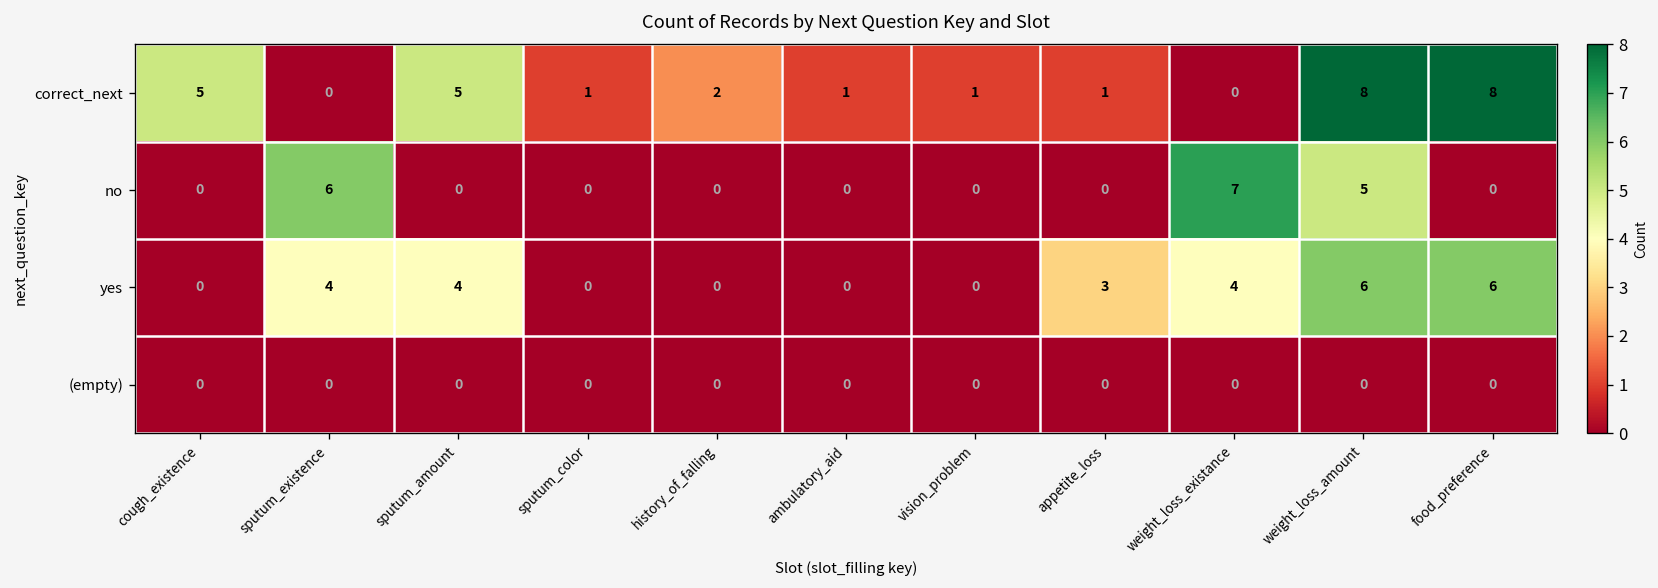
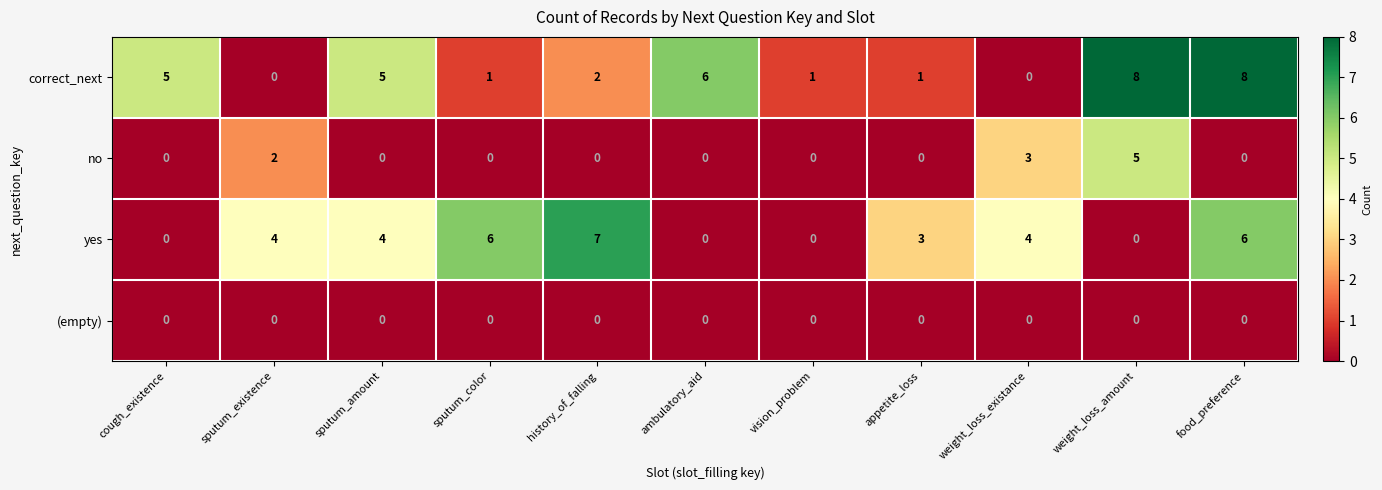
  {
    "correct_next": {
      "cough_existence": 5,
      "sputum_existence": 0,
      "sputum_amount": 5,
      "sputum_color": 1,
      "history_of_falling": 2,
-     "ambulatory_aid": 1,
+     "ambulatory_aid": 6,
      "vision_problem": 1,
      "appetite_loss": 1,
      "weight_loss_existance": 0,
      "weight_loss_amount": 8,
      "food_preference": 8
    },
    "no": {
      "cough_existence": 0,
-     "sputum_existence": 6,
+     "sputum_existence": 2,
      "sputum_amount": 0,
      "sputum_color": 0,
      "history_of_falling": 0,
      "ambulatory_aid": 0,
      "vision_problem": 0,
      "appetite_loss": 0,
-     "weight_loss_existance": 7,
+     "weight_loss_existance": 3,
      "weight_loss_amount": 5,
      "food_preference": 0
    },
    "yes": {
      "cough_existence": 0,
      "sputum_existence": 4,
      "sputum_amount": 4,
-     "sputum_color": 0,
-     "history_of_falling": 0,
+     "sputum_color": 6,
+     "history_of_falling": 7,
      "ambulatory_aid": 0,
      "vision_problem": 0,
      "appetite_loss": 3,
      "weight_loss_existance": 4,
-     "weight_loss_amount": 6,
+     "weight_loss_amount": 0,
      "food_preference": 6
    },
    "(empty)": {
      "cough_existence": 0,
      "sputum_existence": 0,
      "sputum_amount": 0,
      "sputum_color": 0,
      "history_of_falling": 0,
      "ambulatory_aid": 0,
      "vision_problem": 0,
      "appetite_loss": 0,
      "weight_loss_existance": 0,
      "weight_loss_amount": 0,
      "food_preference": 0
    }
  }
